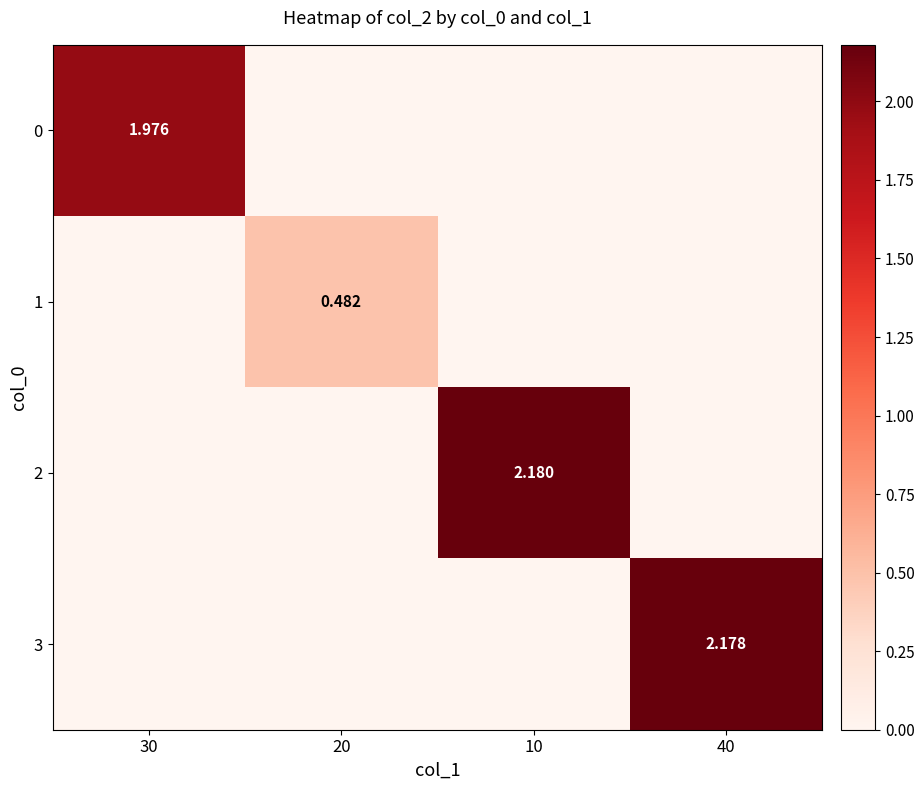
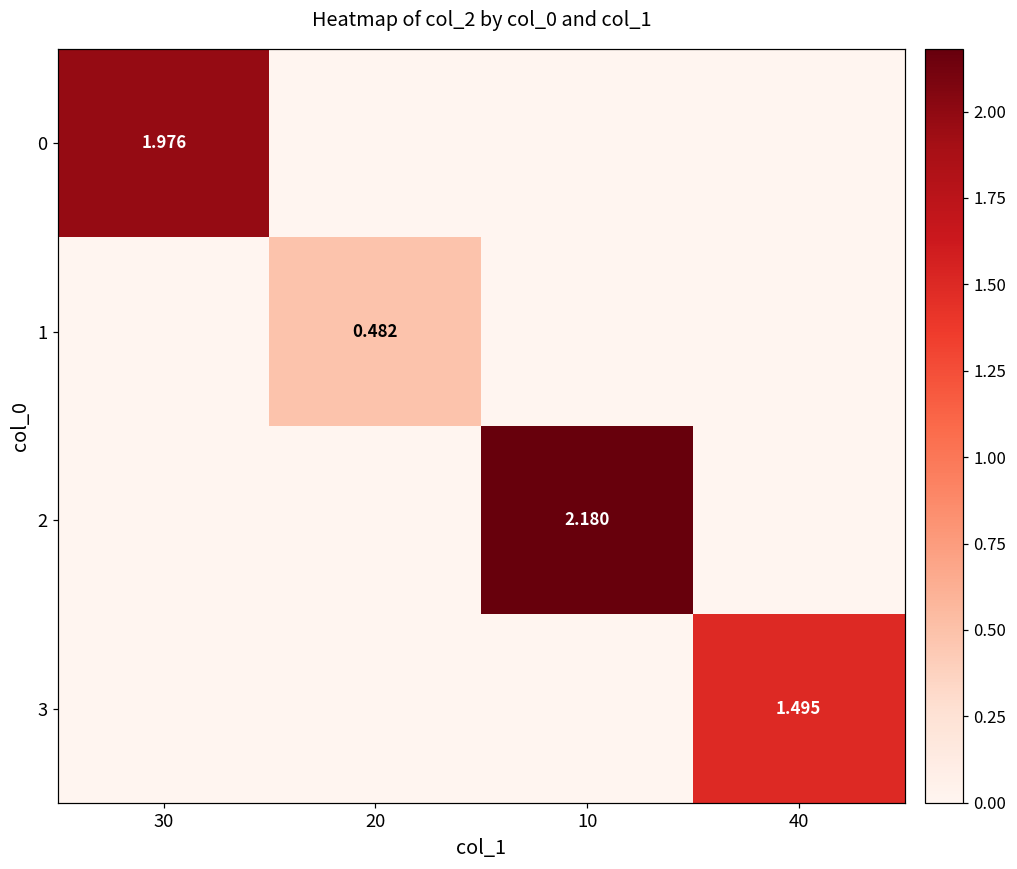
  {
    "0": {
      "30": 1.976
    },
    "1": {
      "20": 0.482
    },
    "2": {
      "10": 2.180
    },
    "3": {
-     "40": 2.178
+     "40": 1.495
    }
  }
